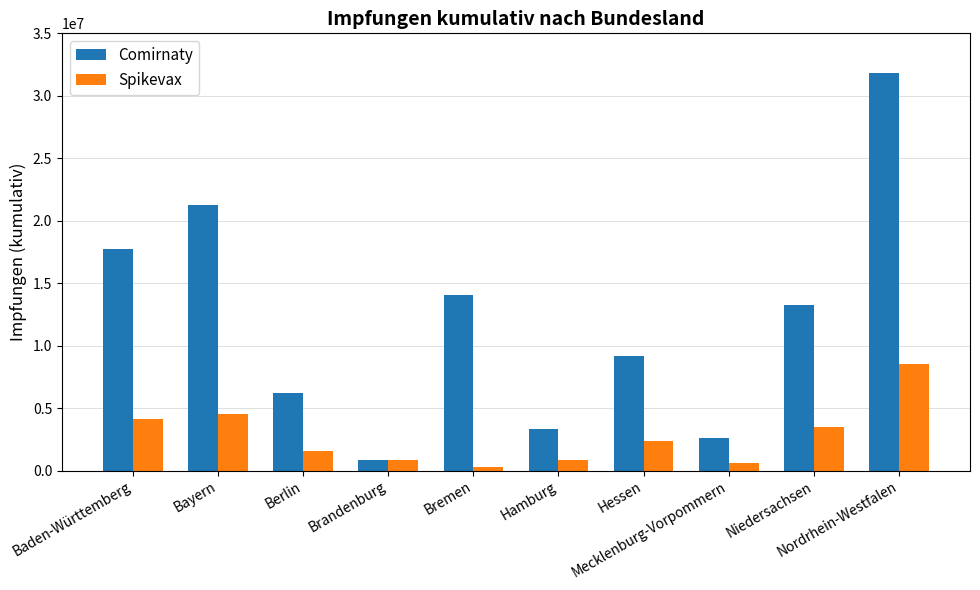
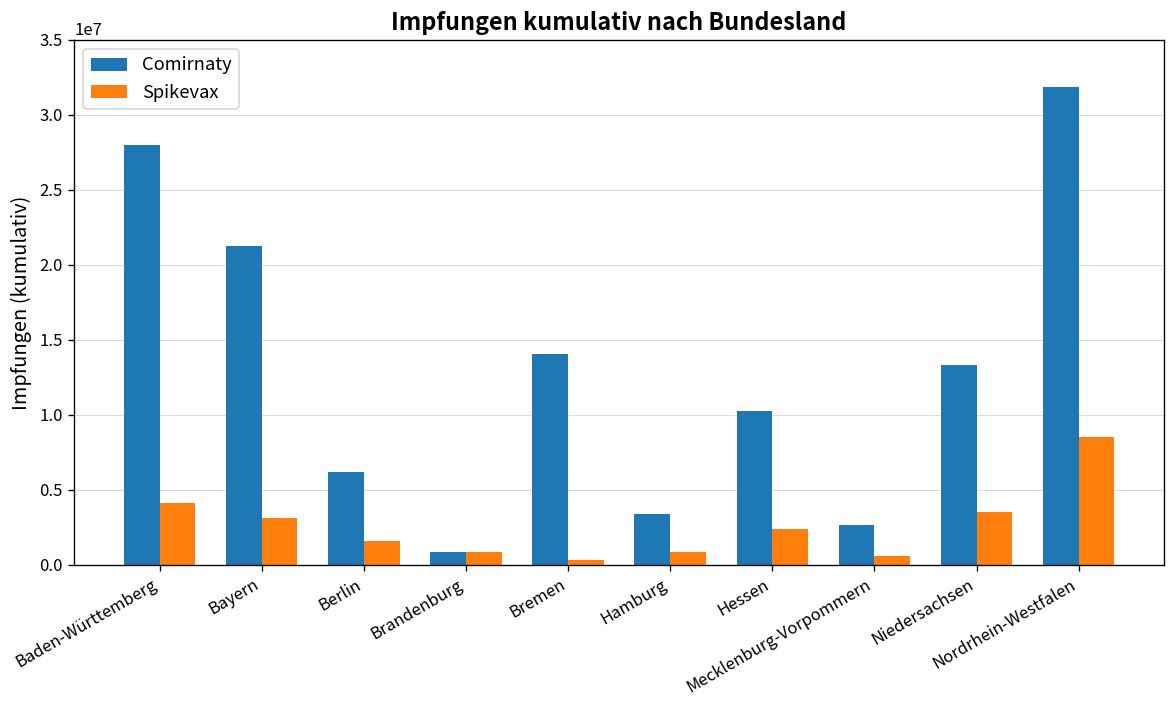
  {
    "Comirnaty": {
-     "Baden-Württemberg": 17800000,
+     "Baden-Württemberg": 28000000,
      "Bayern": 21200000,
      "Berlin": 6200000,
      "Brandenburg": 900000,
      "Bremen": 14000000,
      "Hamburg": 3300000,
-     "Hessen": 9200000,
+     "Hessen": 10200000,
      "Mecklenburg-Vorpommern": 2600000,
      "Niedersachsen": 13300000,
      "Nordrhein-Westfalen": 31900000
    },
    "Spikevax": {
      "Baden-Württemberg": 4100000,
-     "Bayern": 4500000,
+     "Bayern": 3100000,
      "Berlin": 1600000,
      "Brandenburg": 800000,
      "Bremen": 300000,
      "Hamburg": 800000,
      "Hessen": 2400000,
      "Mecklenburg-Vorpommern": 600000,
      "Niedersachsen": 3500000,
      "Nordrhein-Westfalen": 8500000
    }
  }
